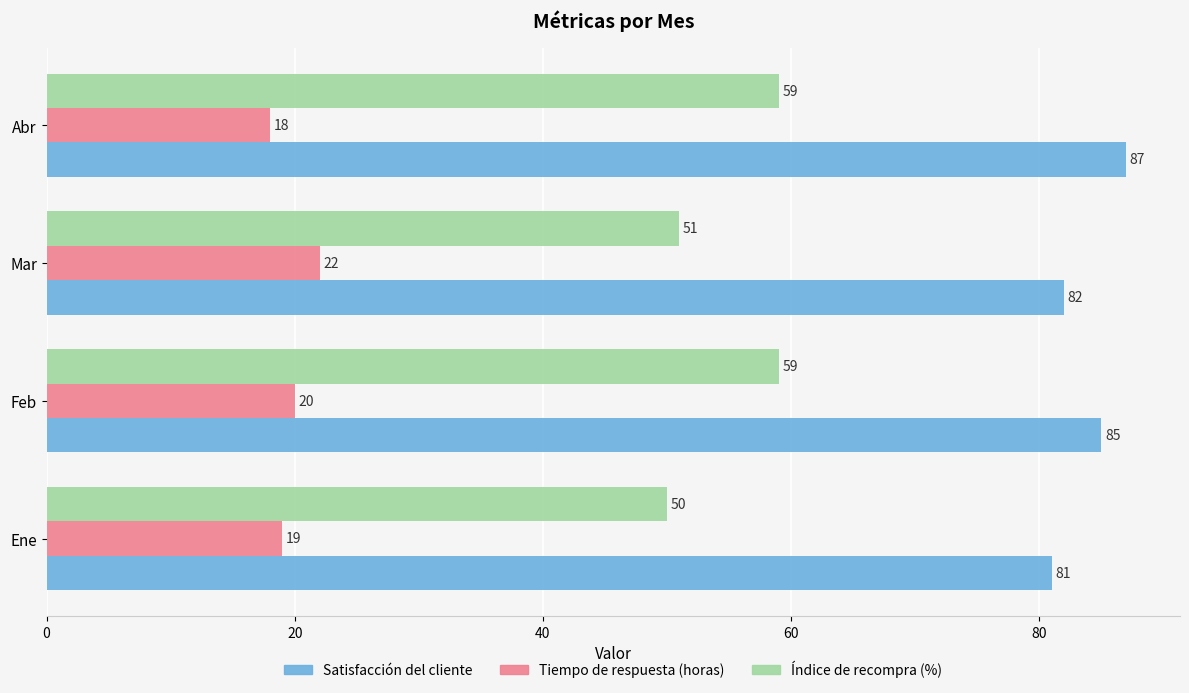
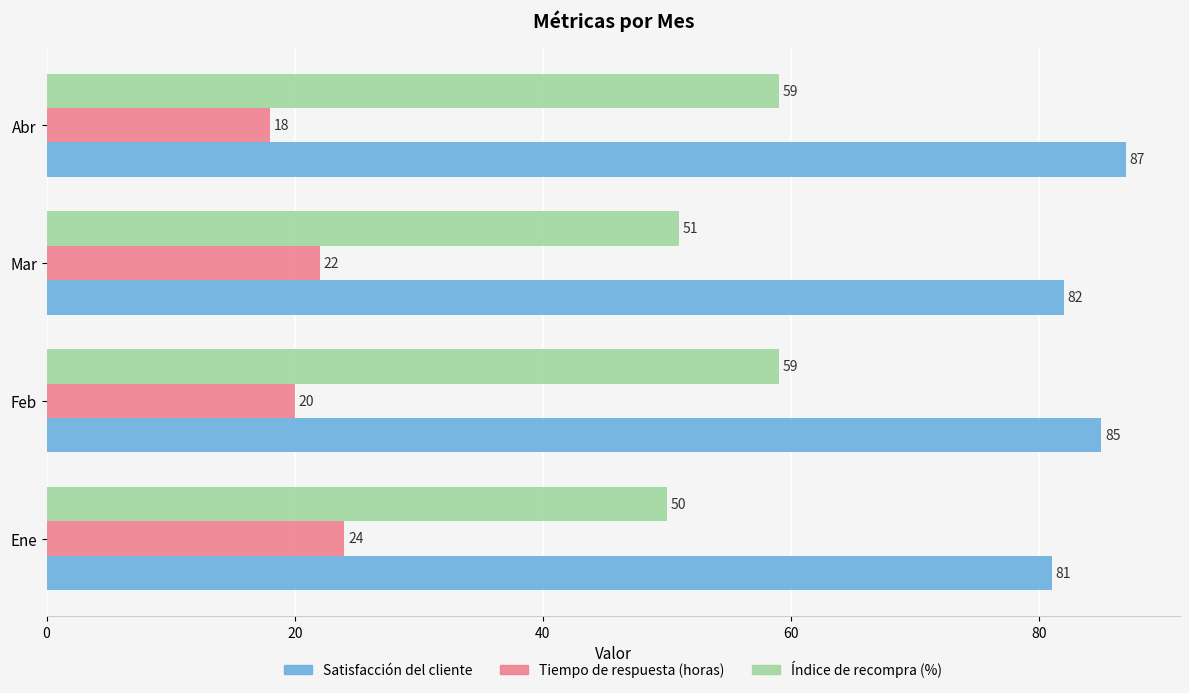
  {
    "Satisfacción del cliente": {
      "Abr": 87,
      "Mar": 82,
      "Feb": 85,
      "Ene": 81
    },
    "Tiempo de respuesta (horas)": {
      "Abr": 18,
      "Mar": 22,
      "Feb": 20,
-     "Ene": 19
+     "Ene": 24
    },
    "Índice de recompra (%)": {
      "Abr": 59,
      "Mar": 51,
      "Feb": 59,
      "Ene": 50
    }
  }
